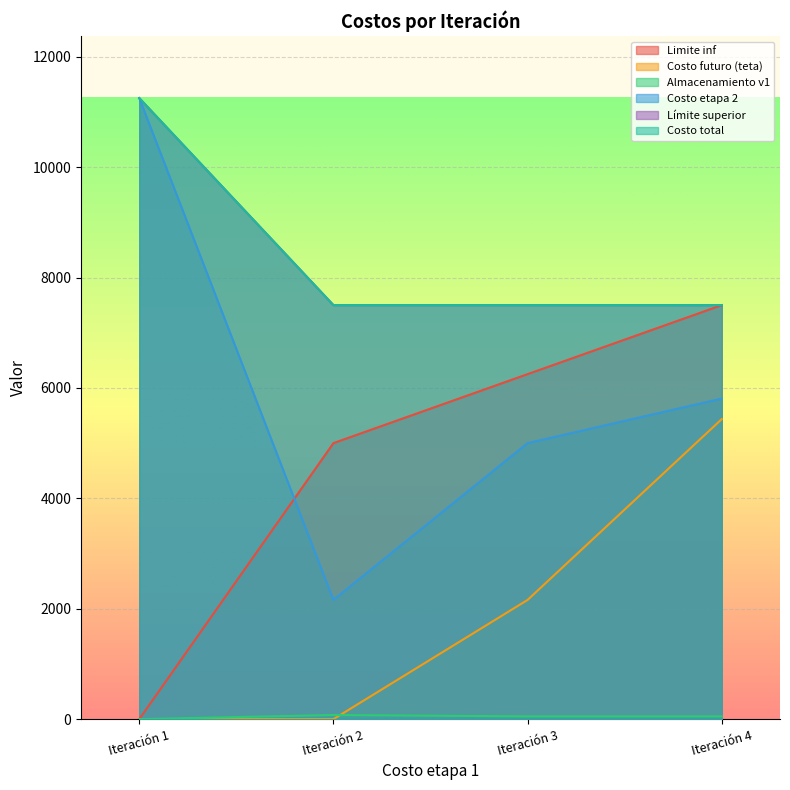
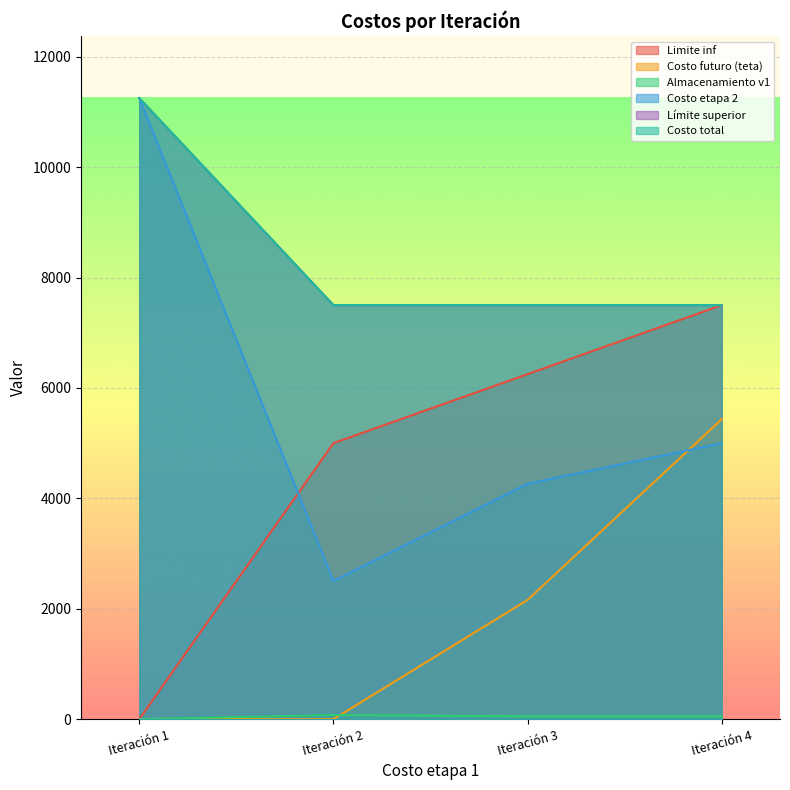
  {
    "Limite inf": {
      "Iteración 2": 5000,
      "Iteración 3": 6300
    },
    "Costo futuro (teta)": {
      "Iteración 2": 0,
      "Iteración 3": 2200,
      "Iteración 4": 5400
    },
    "Costo etapa 2": {
-     "Iteración 2": 2200,
-     "Iteración 3": 5000,
-     "Iteración 4": 5800
+     "Iteración 2": 2500,
+     "Iteración 3": 4300,
+     "Iteración 4": 5000
    }
  }
